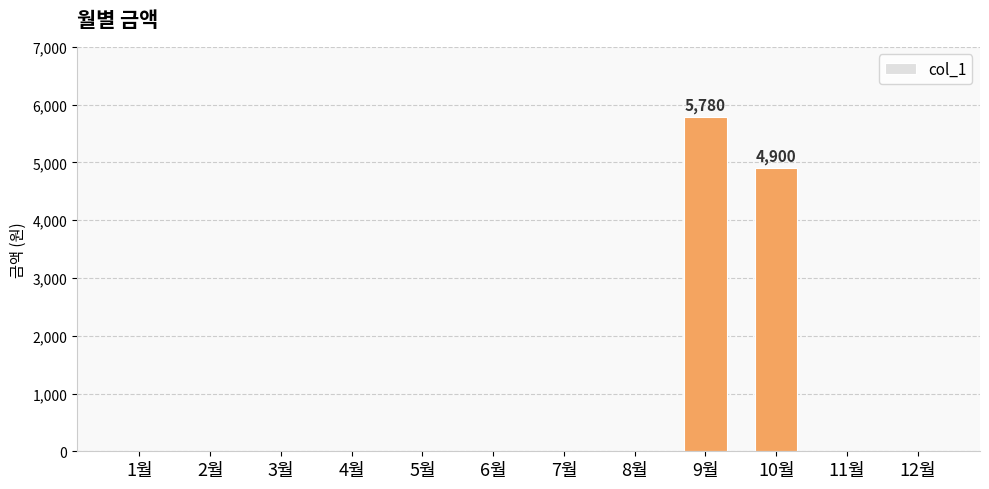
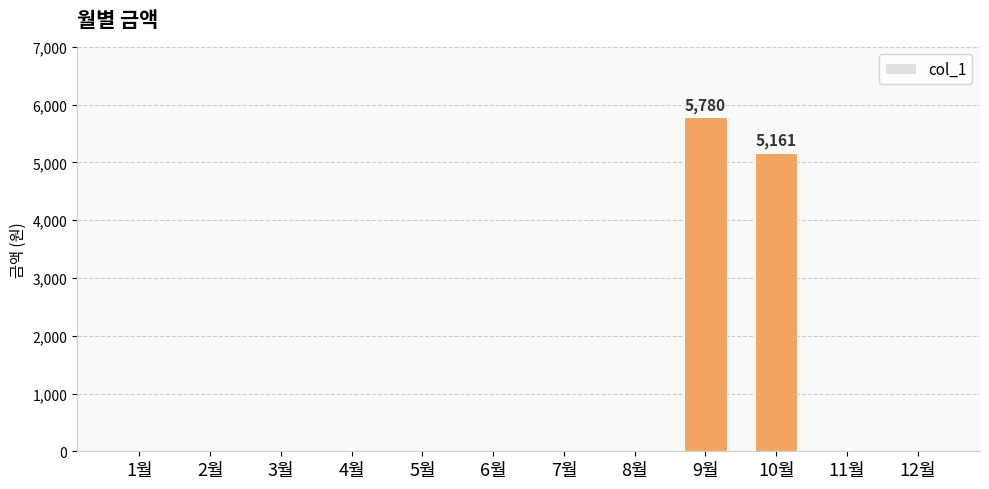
  {
    "9월": "5,780",
-   "10월": "4,900"
+   "10월": "5,161"
  }
